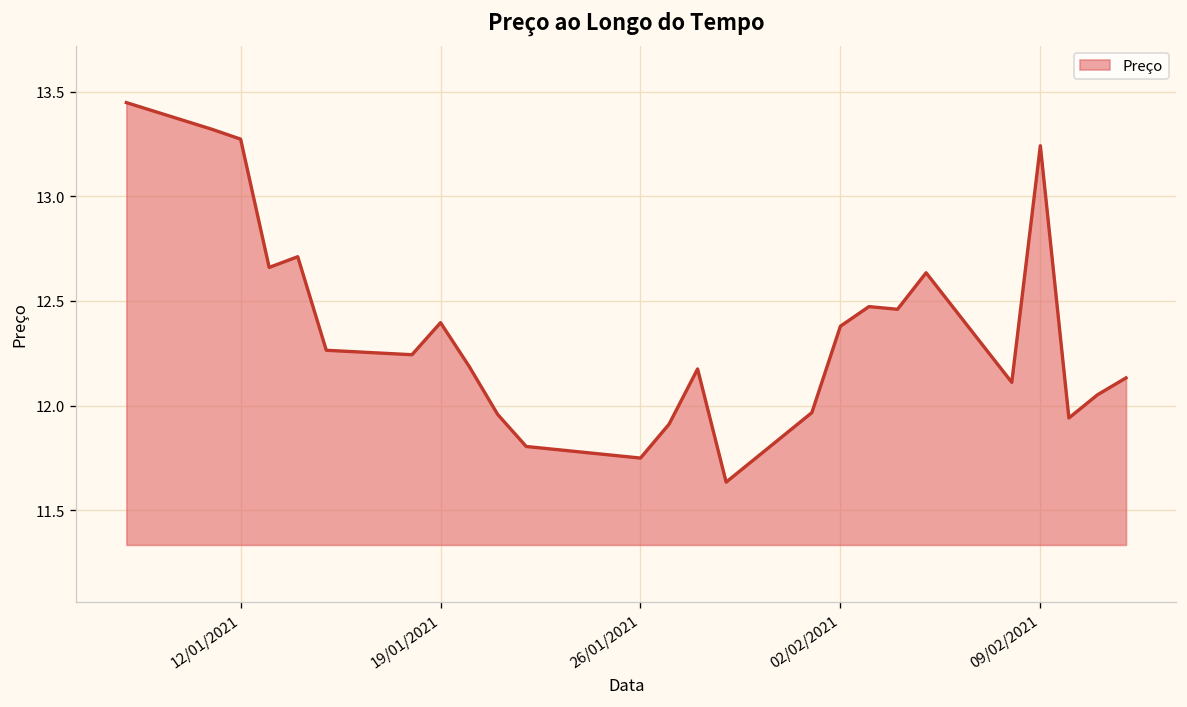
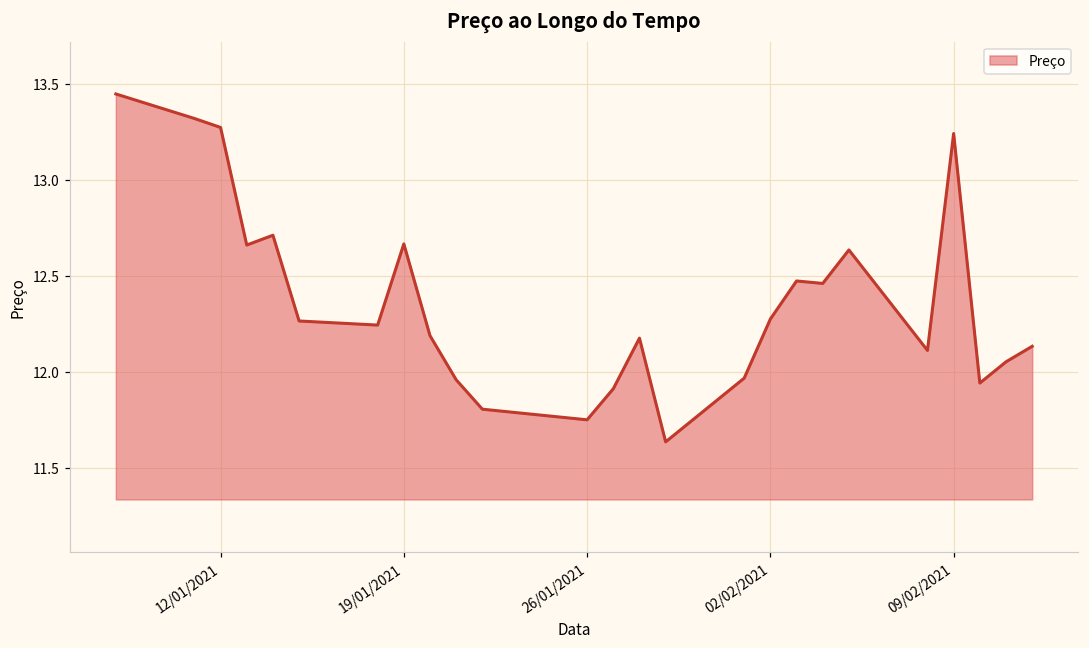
  {
    "12/01/2021": 13.27,
-   "19/01/2021": 12.40,
+   "19/01/2021": 12.67,
    "26/01/2021": 11.75,
-   "02/02/2021": 12.38,
+   "02/02/2021": 12.27,
    "09/02/2021": 13.24
  }
